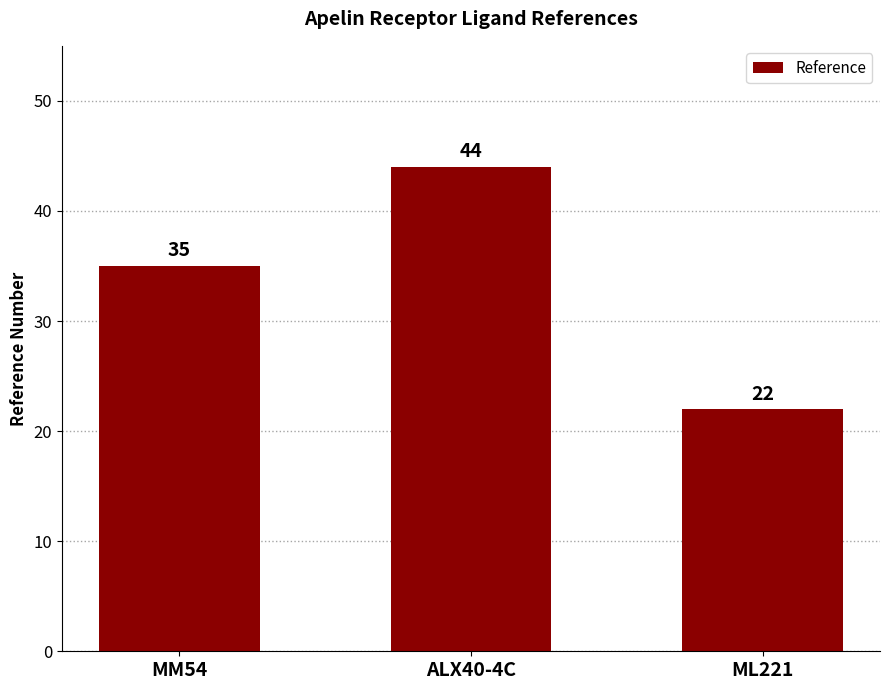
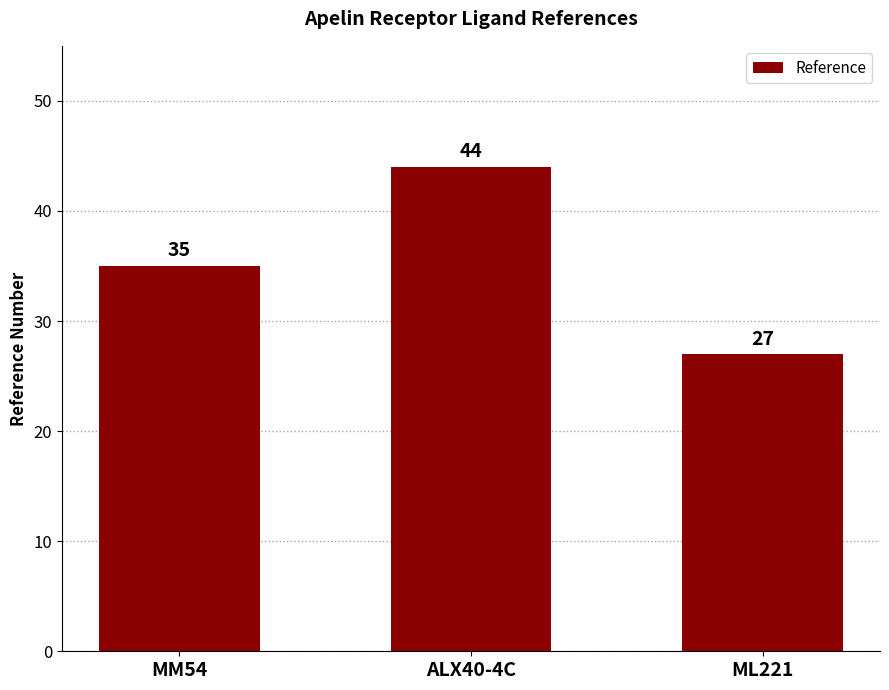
  {
    "MM54": 35,
    "ALX40-4C": 44,
-   "ML221": 22
+   "ML221": 27
  }
